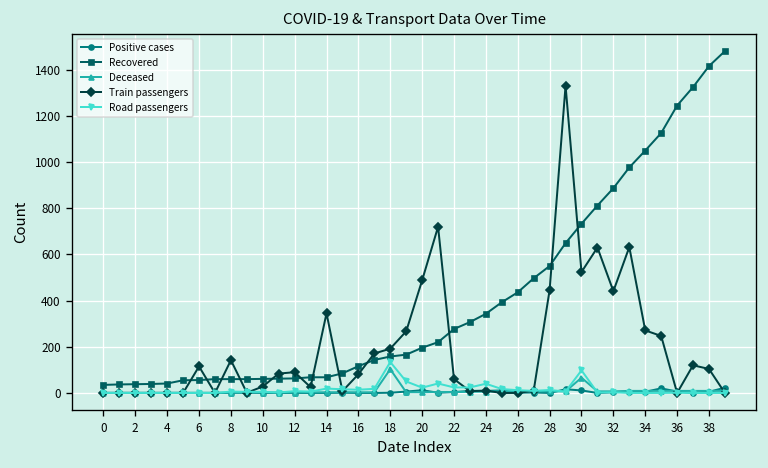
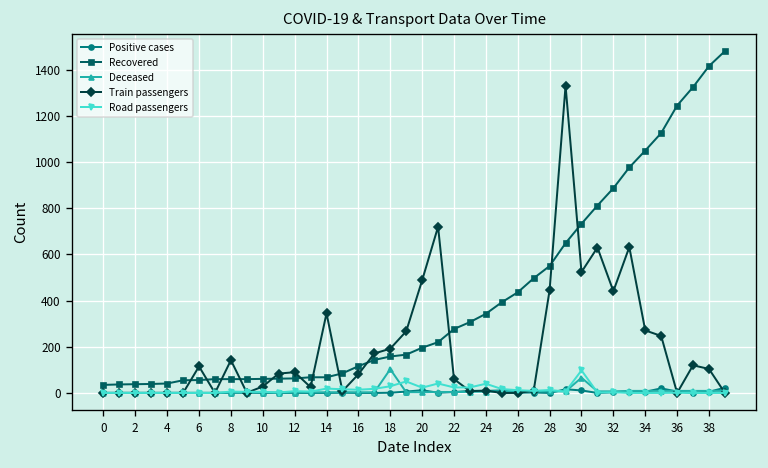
  {
    "Deceased": {
      "18": 100,
      "30": 70
    },
    "Road passengers": {
      "14": 20,
-     "18": 130,
+     "18": 30,
      "22": 20,
      "24": 40,
      "30": 100
    }
  }
